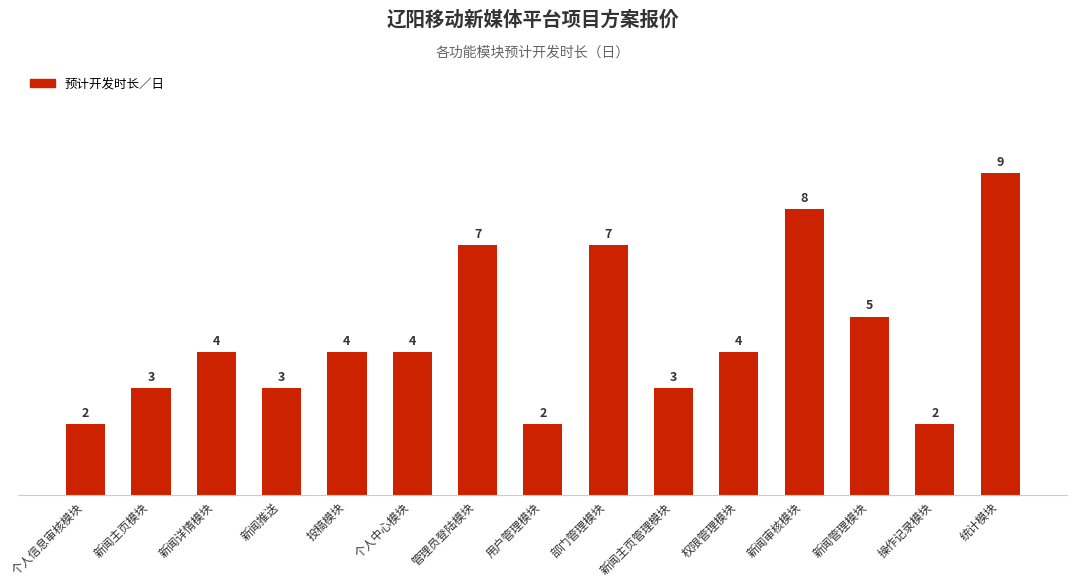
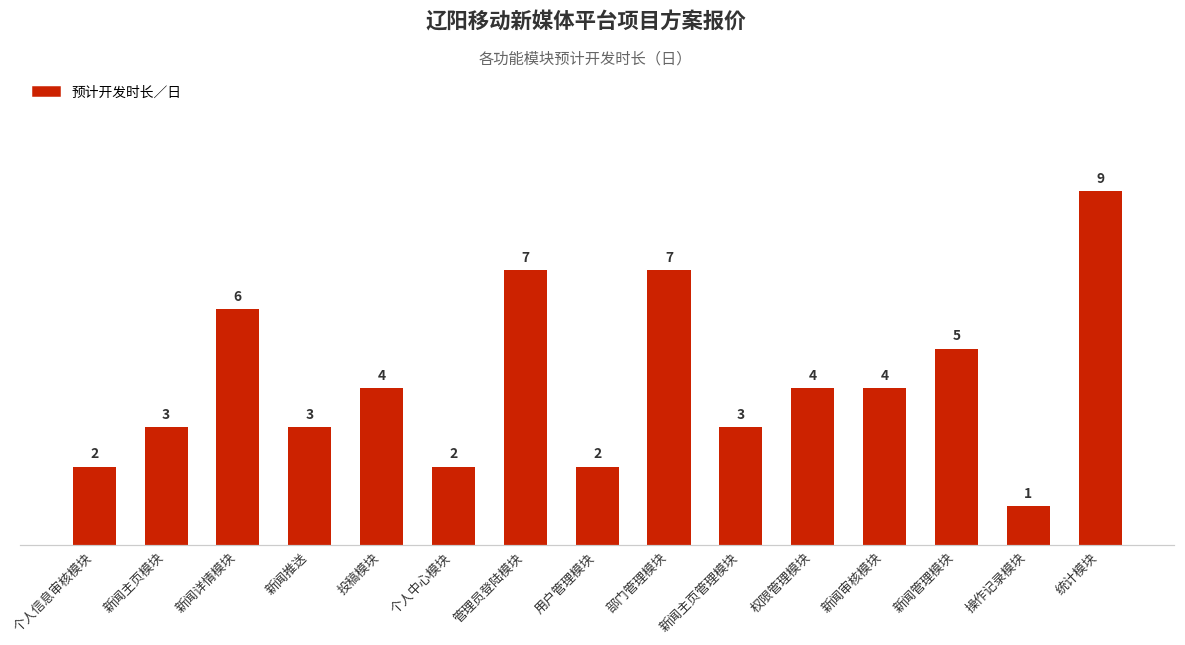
  {
    "个人信息审核模块": 2,
    "新闻主页模块": 3,
-   "新闻详情模块": 4,
+   "新闻详情模块": 6,
    "新闻推送": 3,
    "投稿模块": 4,
-   "个人中心模块": 4,
+   "个人中心模块": 2,
    "管理员登陆模块": 7,
    "用户管理模块": 2,
    "部门管理模块": 7,
    "新闻主页管理模块": 3,
    "权限管理模块": 4,
-   "新闻审核模块": 8,
+   "新闻审核模块": 4,
    "新闻管理模块": 5,
-   "操作记录模块": 2,
+   "操作记录模块": 1,
    "统计模块": 9
  }
